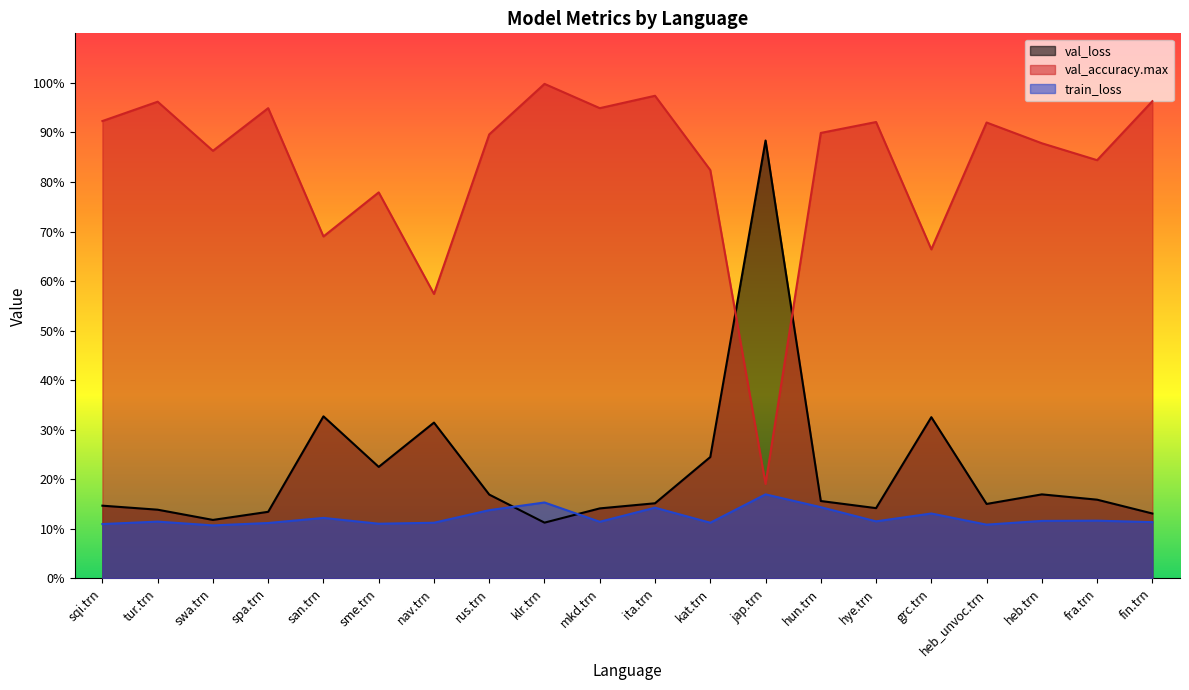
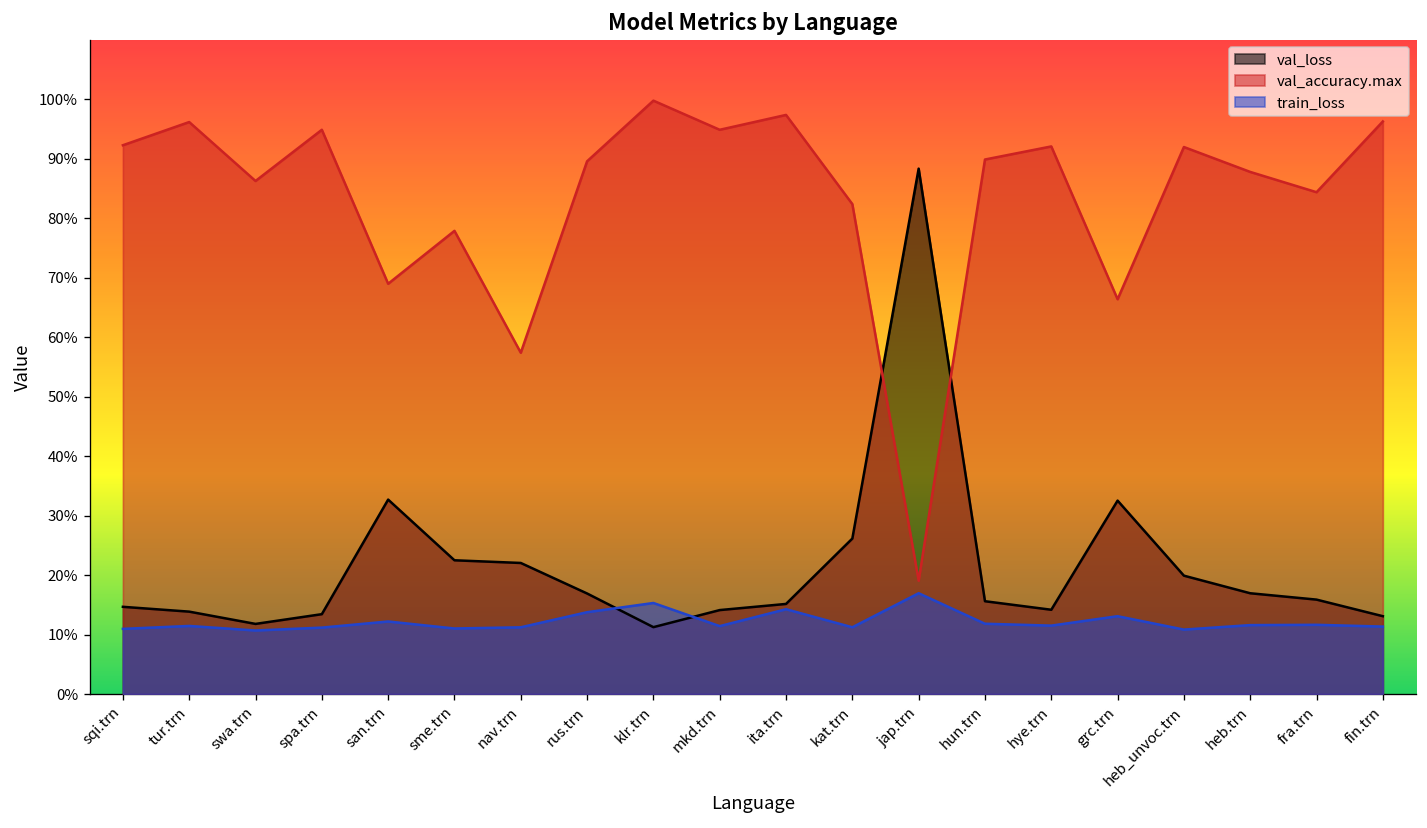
  {
    "val_loss": {
      "sqi.trn": "15%",
      "tur.trn": "14%",
      "swa.trn": "12%",
      "spa.trn": "13%",
      "san.trn": "33%",
      "sme.trn": "22%",
-     "nav.trn": "31%",
+     "nav.trn": "22%",
      "rus.trn": "17%",
      "klr.trn": "11%",
      "mkd.trn": "14%",
      "ita.trn": "15%",
-     "kat.trn": "24%",
+     "kat.trn": "26%",
      "jap.trn": "88%",
      "hun.trn": "16%",
      "hye.trn": "14%",
      "grc.trn": "33%",
-     "heb_unvoc.trn": "15%",
+     "heb_unvoc.trn": "20%",
      "heb.trn": "17%",
      "fra.trn": "16%",
      "fin.trn": "13%"
    },
    "val_accuracy.max": {
      "sqi.trn": "92%",
      "tur.trn": "96%",
      "swa.trn": "86%",
      "spa.trn": "95%",
      "san.trn": "69%",
      "sme.trn": "78%",
      "nav.trn": "57%",
      "rus.trn": "90%",
      "klr.trn": "100%",
      "mkd.trn": "95%",
      "ita.trn": "97%",
      "kat.trn": "82%",
      "jap.trn": "19%",
      "hun.trn": "90%",
      "hye.trn": "92%",
      "grc.trn": "66%",
      "heb_unvoc.trn": "92%",
      "heb.trn": "88%",
      "fra.trn": "84%",
      "fin.trn": "96%"
    },
    "train_loss": {
      "sqi.trn": "11%",
      "tur.trn": "11%",
      "swa.trn": "11%",
      "spa.trn": "11%",
      "san.trn": "12%",
      "sme.trn": "11%",
      "nav.trn": "11%",
      "rus.trn": "14%",
      "klr.trn": "15%",
      "mkd.trn": "11%",
      "ita.trn": "14%",
      "kat.trn": "11%",
      "jap.trn": "17%",
-     "hun.trn": "14%",
+     "hun.trn": "12%",
      "hye.trn": "12%",
      "grc.trn": "13%",
      "heb_unvoc.trn": "11%",
      "heb.trn": "12%",
      "fra.trn": "12%",
      "fin.trn": "11%"
    }
  }
